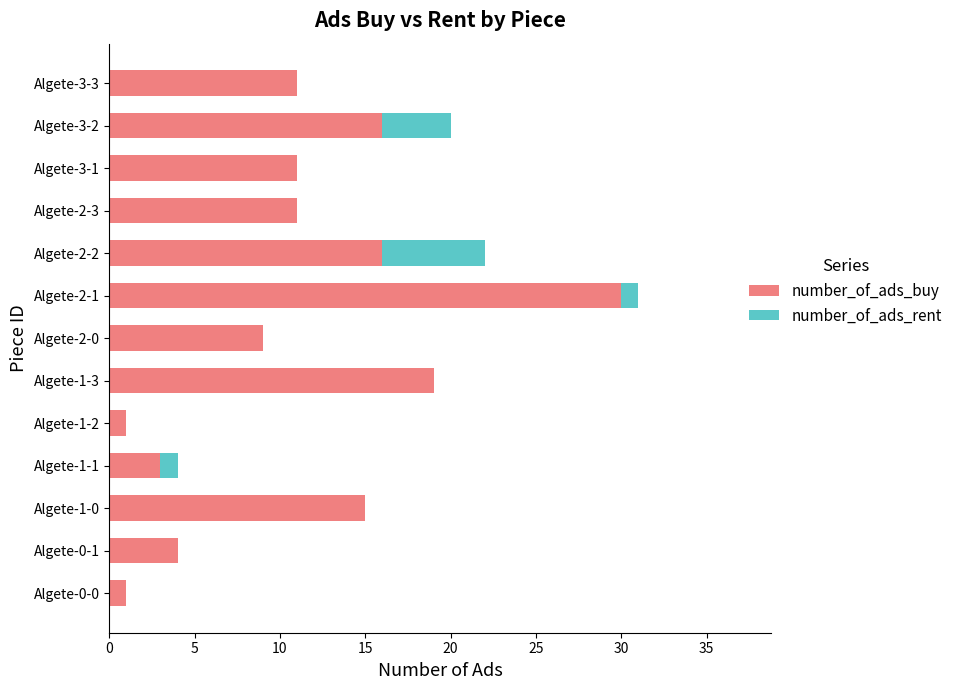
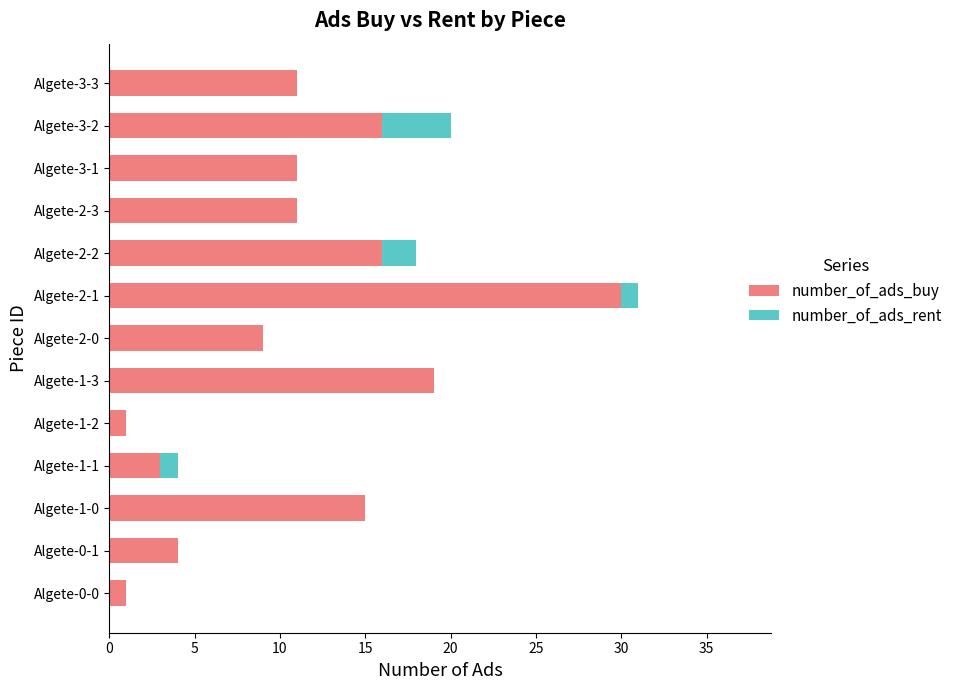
  {
    "number_of_ads_buy": {
      "Algete-3-3": 11,
      "Algete-3-2": 16,
      "Algete-3-1": 11,
      "Algete-2-3": 11,
      "Algete-2-2": 16,
      "Algete-2-1": 30,
      "Algete-2-0": 9,
      "Algete-1-3": 19,
      "Algete-1-2": 1,
      "Algete-1-1": 3,
      "Algete-1-0": 15,
      "Algete-0-1": 4,
      "Algete-0-0": 1
    },
    "number_of_ads_rent": {
      "Algete-3-3": 0,
      "Algete-3-2": 4,
      "Algete-3-1": 0,
      "Algete-2-3": 0,
-     "Algete-2-2": 6,
+     "Algete-2-2": 2,
      "Algete-2-1": 1,
      "Algete-2-0": 0,
      "Algete-1-3": 0,
      "Algete-1-2": 0,
      "Algete-1-1": 1,
      "Algete-1-0": 0,
      "Algete-0-1": 0,
      "Algete-0-0": 0
    }
  }
